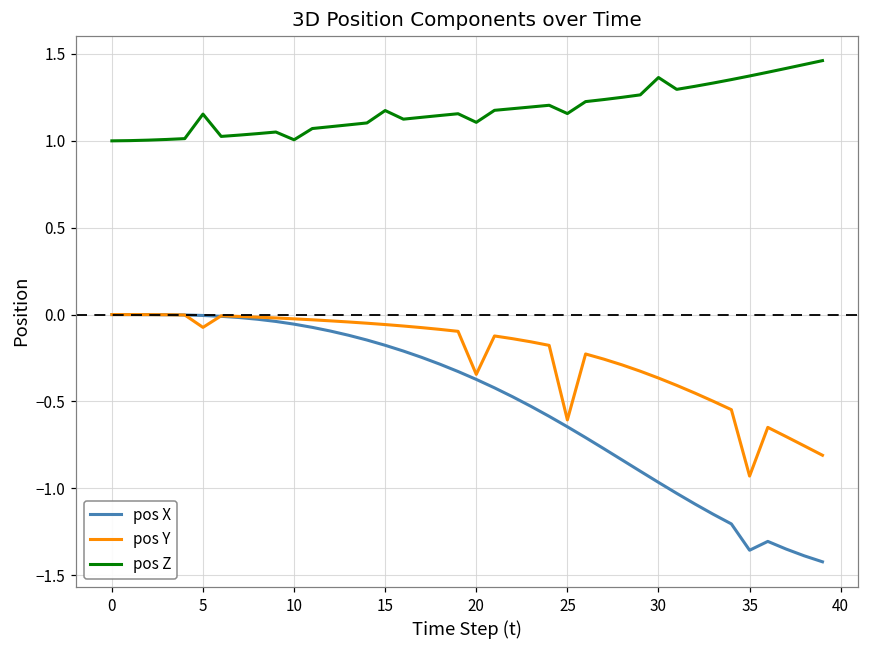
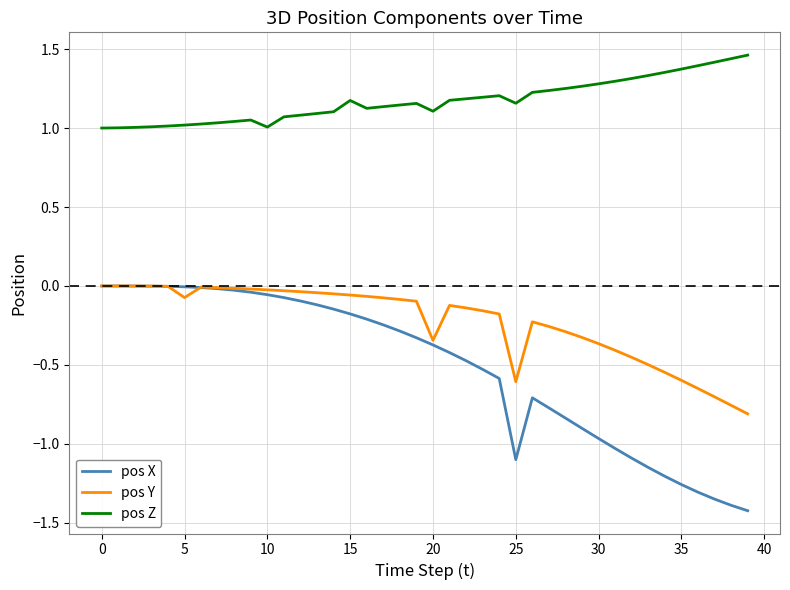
  {
    "pos X": {
      "5": -0.01,
      "10": -0.06,
      "15": -0.18,
      "20": -0.37,
-     "25": -0.65,
+     "25": -1.10,
      "30": -0.97,
-     "35": -1.36
+     "35": -1.26
    },
    "pos Y": {
      "5": -0.07,
      "10": -0.02,
      "15": -0.06,
      "20": -0.34,
      "25": -0.61,
      "30": -0.37,
-     "35": -0.93
+     "35": -0.60
    },
    "pos Z": {
      "0": 1.00,
-     "5": 1.15,
+     "5": 1.02,
      "10": 1.01,
      "15": 1.17,
      "20": 1.11,
      "25": 1.16,
-     "30": 1.36,
+     "30": 1.28,
      "35": 1.37
    }
  }
